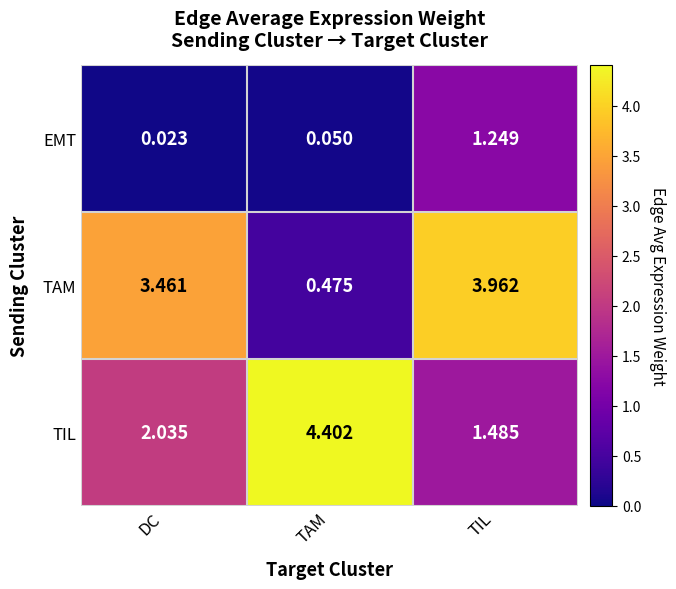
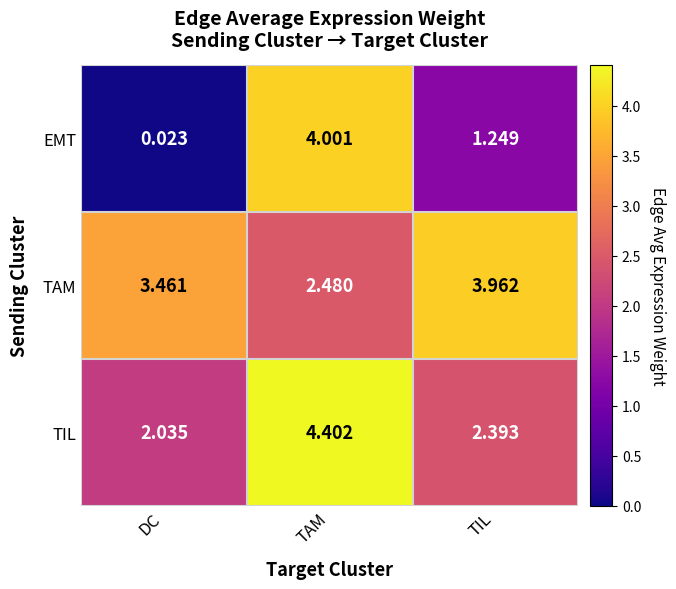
  {
    "EMT": {
      "DC": 0.023,
-     "TAM": 0.050,
+     "TAM": 4.001,
      "TIL": 1.249
    },
    "TAM": {
      "DC": 3.461,
-     "TAM": 0.475,
+     "TAM": 2.480,
      "TIL": 3.962
    },
    "TIL": {
      "DC": 2.035,
      "TAM": 4.402,
-     "TIL": 1.485
+     "TIL": 2.393
    }
  }
